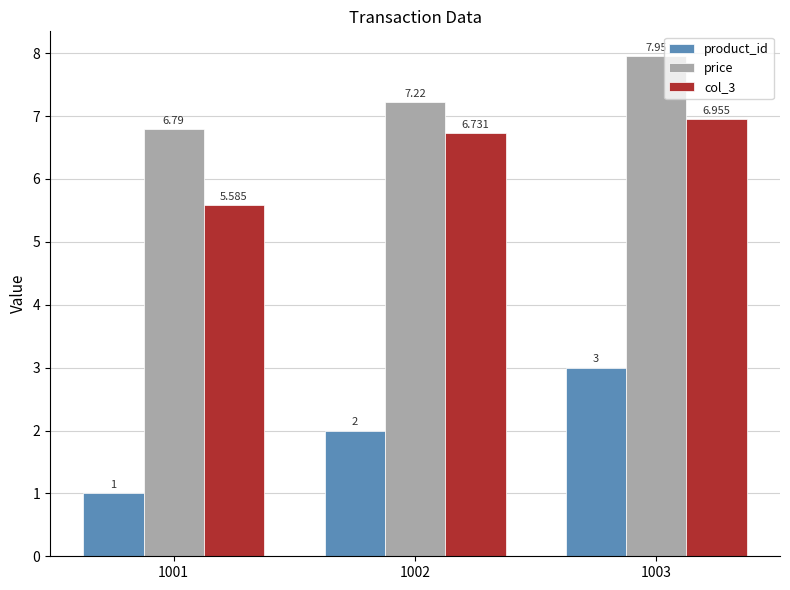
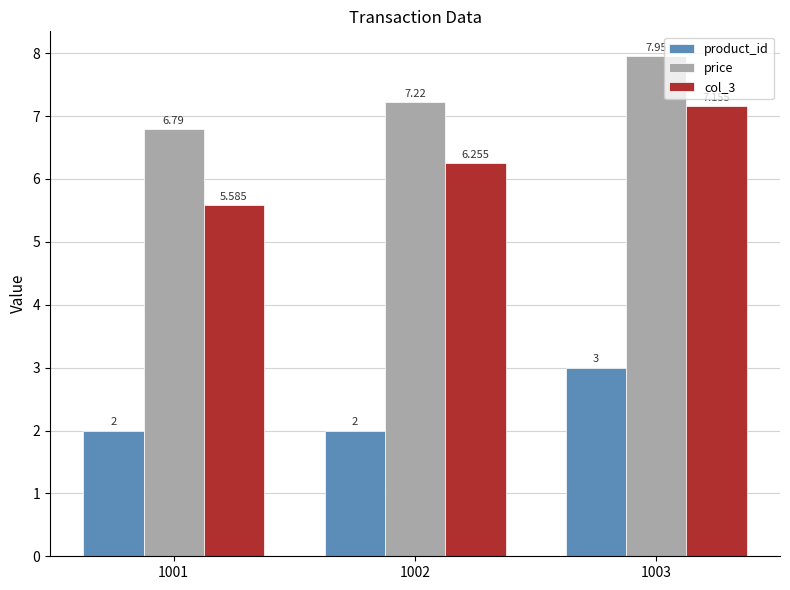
  {
    "product_id": {
-     "1001": 1,
+     "1001": 2,
      "1002": 2,
      "1003": 3
    },
    "price": {
      "1001": 6.79,
      "1002": 7.22
    },
    "col_3": {
      "1001": 5.585,
-     "1002": 6.731,
-     "1003": 7.0
+     "1002": 6.255,
+     "1003": 7.2
    }
  }
